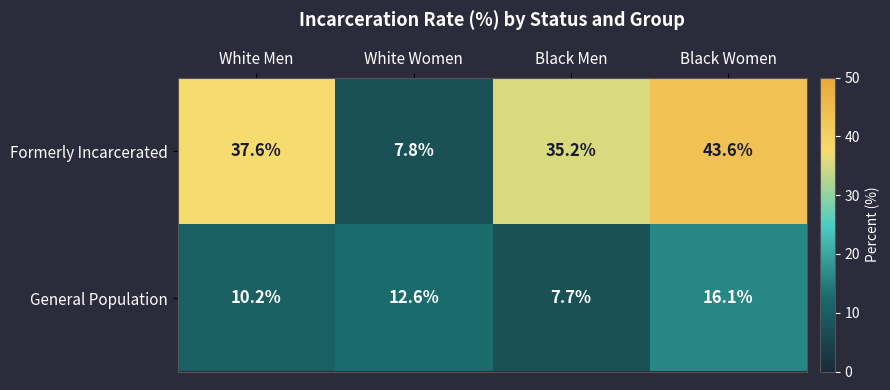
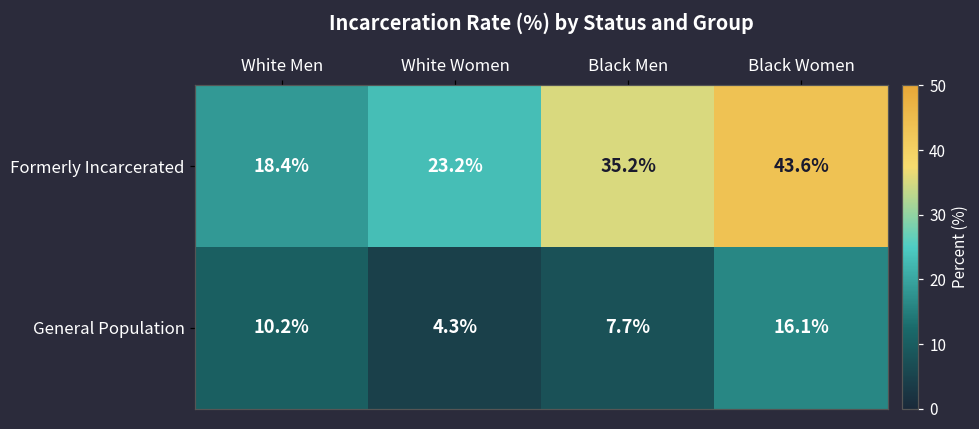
  {
    "Formerly Incarcerated": {
-     "White Men": "37.6%",
-     "White Women": "7.8%",
+     "White Men": "18.4%",
+     "White Women": "23.2%",
      "Black Men": "35.2%",
      "Black Women": "43.6%"
    },
    "General Population": {
      "White Men": "10.2%",
-     "White Women": "12.6%",
+     "White Women": "4.3%",
      "Black Men": "7.7%",
      "Black Women": "16.1%"
    }
  }
